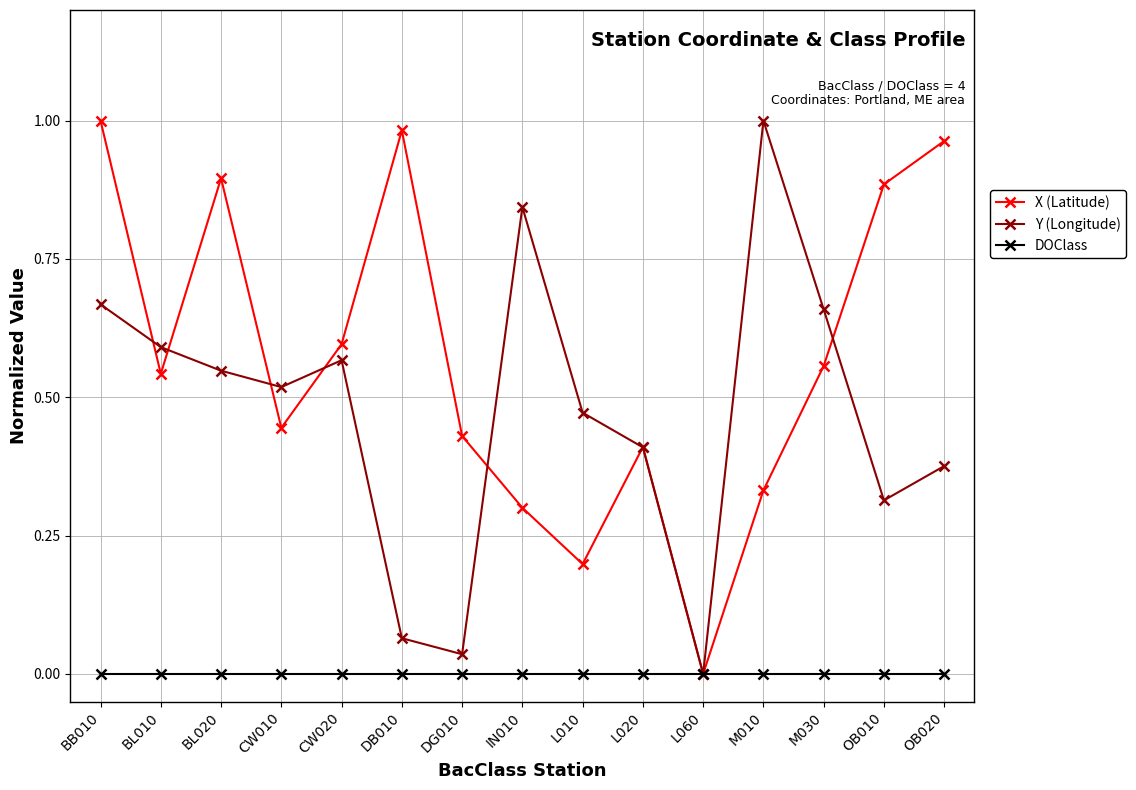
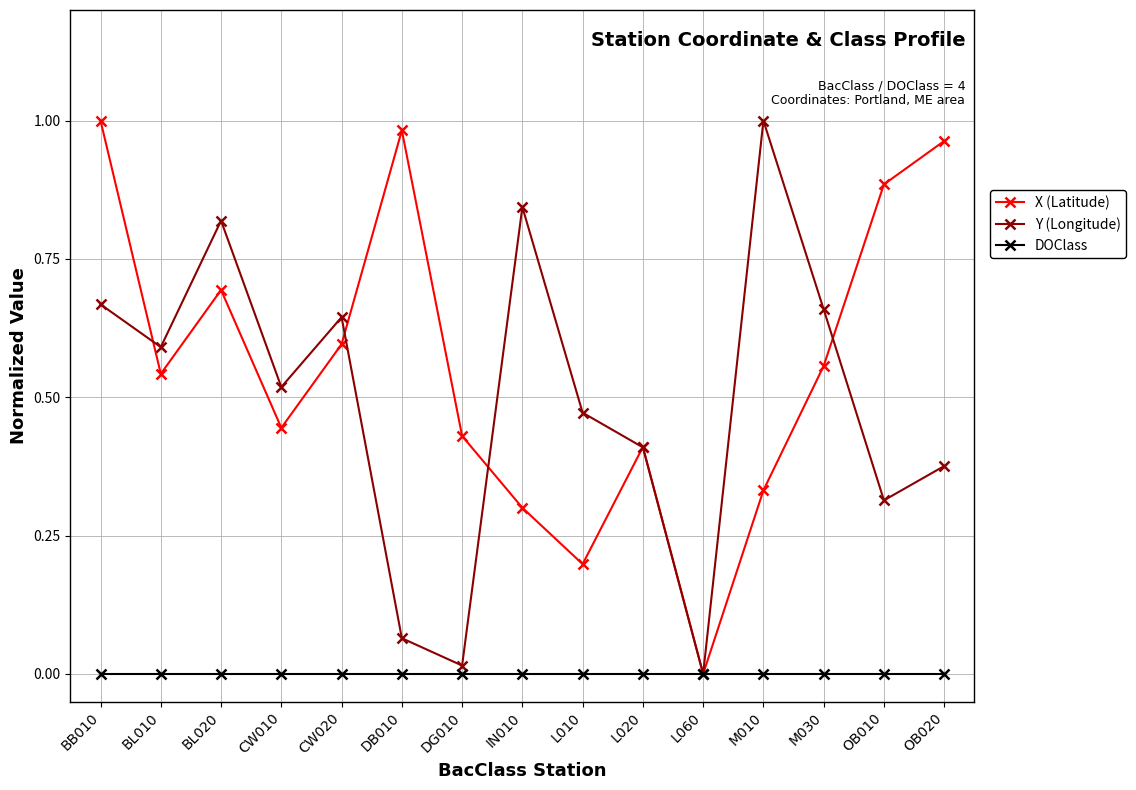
  {
    "X (Latitude)": {
      "BB010": 1.00,
      "BL010": 0.54,
-     "BL020": 0.90,
+     "BL020": 0.69,
      "CW010": 0.44,
      "CW020": 0.60,
      "DB010": 0.98,
      "DG010": 0.43,
      "IN010": 0.30,
      "L010": 0.20,
      "M010": 0.33,
      "M030": 0.56,
      "OB010": 0.88,
      "OB020": 0.96
    },
    "Y (Longitude)": {
      "BB010": 0.67,
      "BL010": 0.59,
-     "BL020": 0.55,
+     "BL020": 0.82,
      "CW010": 0.52,
-     "CW020": 0.57,
+     "CW020": 0.64,
      "DB010": 0.06,
-     "DG010": 0.04,
+     "DG010": 0.02,
      "IN010": 0.84,
      "L010": 0.47,
      "M030": 0.66,
      "OB010": 0.31,
      "OB020": 0.38
    },
    "DOClass": {
      "BB010": 0.00,
      "BL010": 0.00,
      "BL020": 0.00,
      "CW010": 0.00,
      "CW020": 0.00,
      "DB010": 0.00,
      "DG010": 0.00,
      "IN010": 0.00,
      "L010": 0.00,
      "L020": 0.00,
      "M010": 0.00,
      "M030": 0.00,
      "OB010": 0.00,
      "OB020": 0.00
    }
  }
